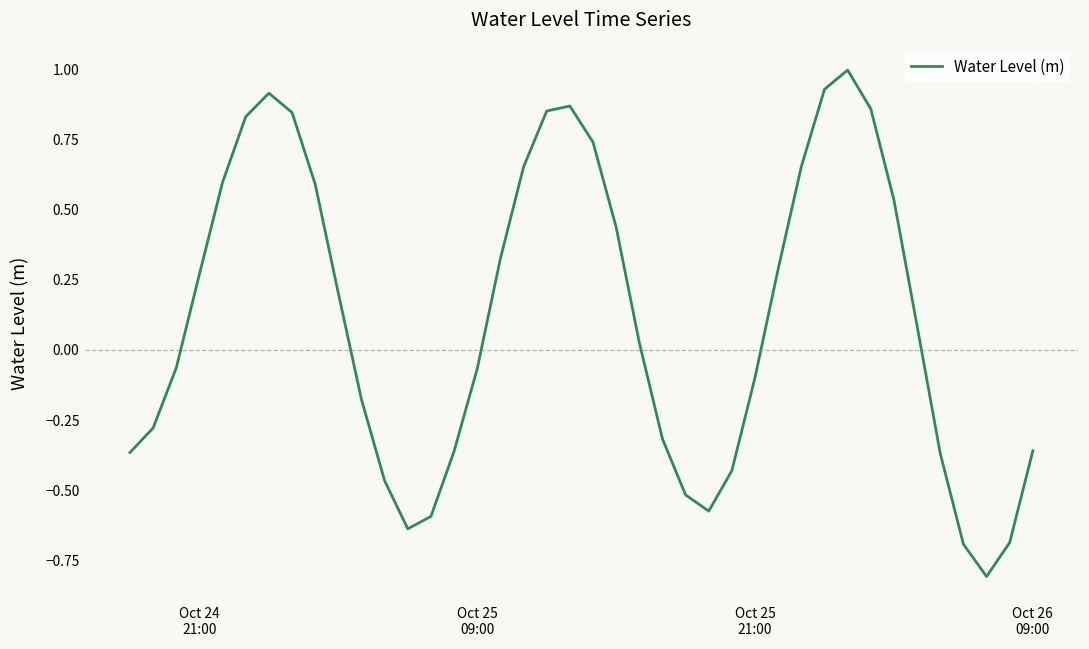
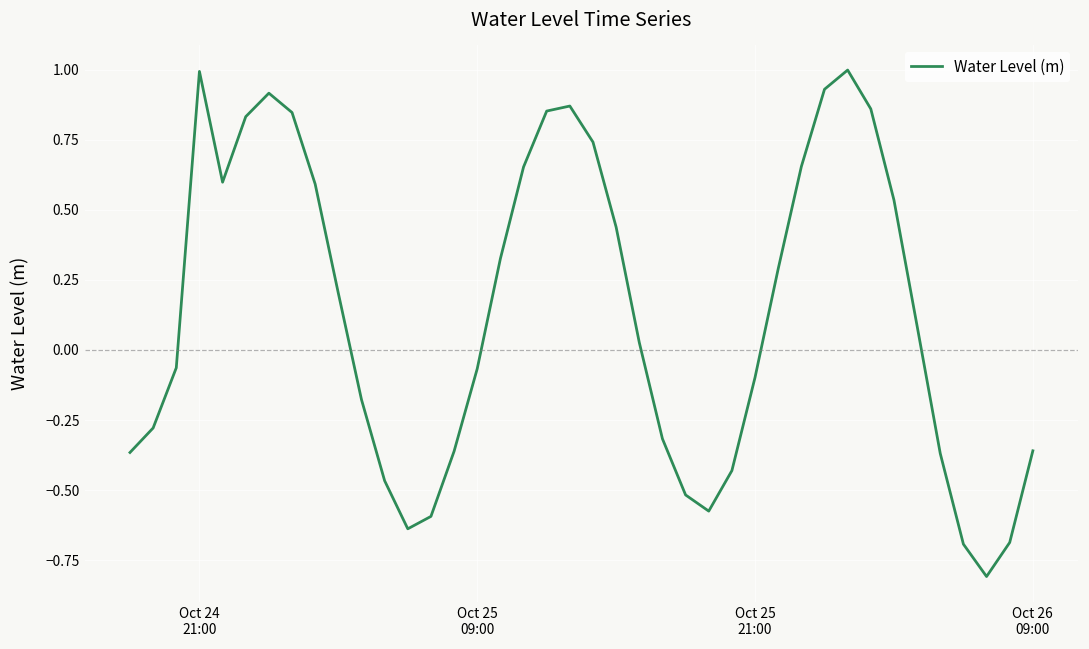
  {
-   "Oct 24 21:00": 0.27,
+   "Oct 24 21:00": 0.99,
    "Oct 25 09:00": -0.07,
    "Oct 25 21:00": -0.10,
    "Oct 26 09:00": -0.36
  }
